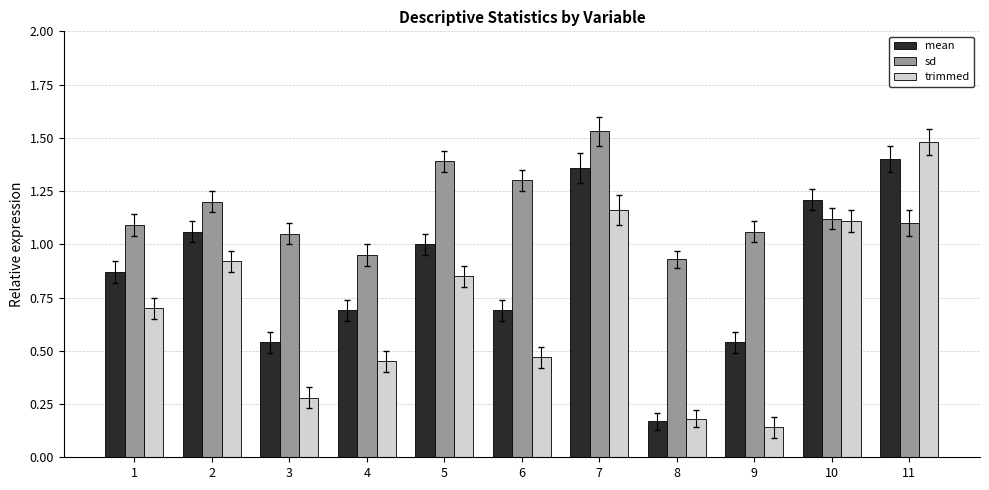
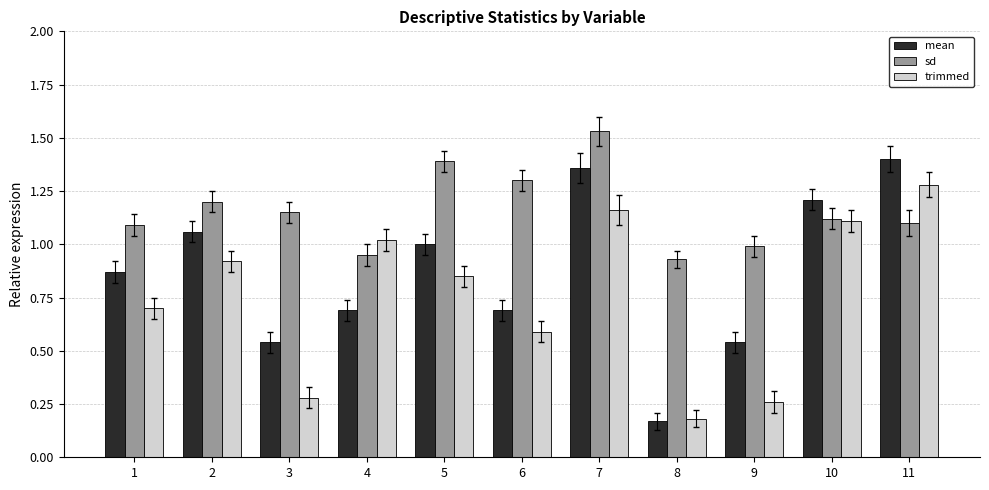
  {
    "mean": {
      "1": 0.87,
      "2": 1.06,
      "3": 0.54,
      "4": 0.69,
      "5": 1.00,
      "6": 0.69,
      "7": 1.36,
      "8": 0.17,
      "9": 0.54,
      "10": 1.21,
      "11": 1.40
    },
    "sd": {
      "1": 1.09,
      "2": 1.20,
-     "3": 1.05,
+     "3": 1.15,
      "4": 0.95,
      "5": 1.39,
      "6": 1.30,
      "7": 1.53,
      "8": 0.93,
-     "9": 1.06,
+     "9": 0.99,
      "10": 1.12,
      "11": 1.10
    },
    "trimmed": {
      "1": 0.70,
      "2": 0.92,
      "3": 0.28,
-     "4": 0.45,
+     "4": 1.02,
      "5": 0.85,
-     "6": 0.47,
+     "6": 0.59,
      "7": 1.16,
      "8": 0.18,
-     "9": 0.14,
+     "9": 0.26,
      "10": 1.11,
-     "11": 1.48
+     "11": 1.28
    }
  }
